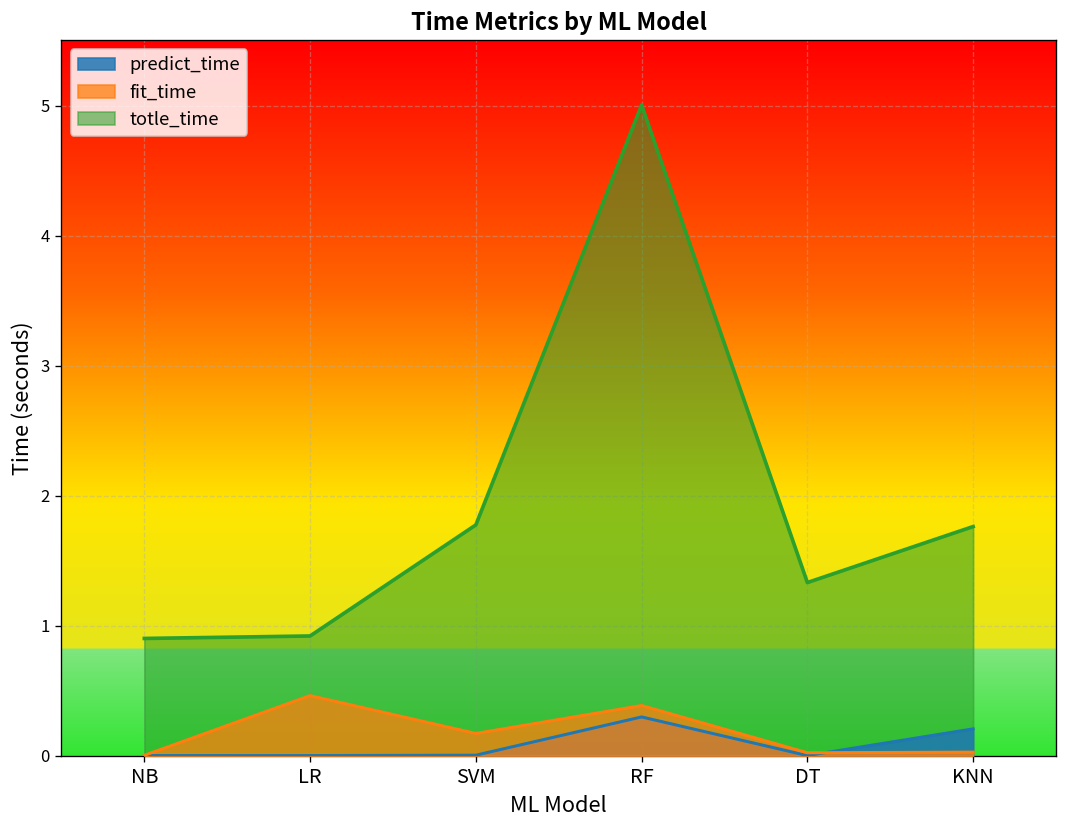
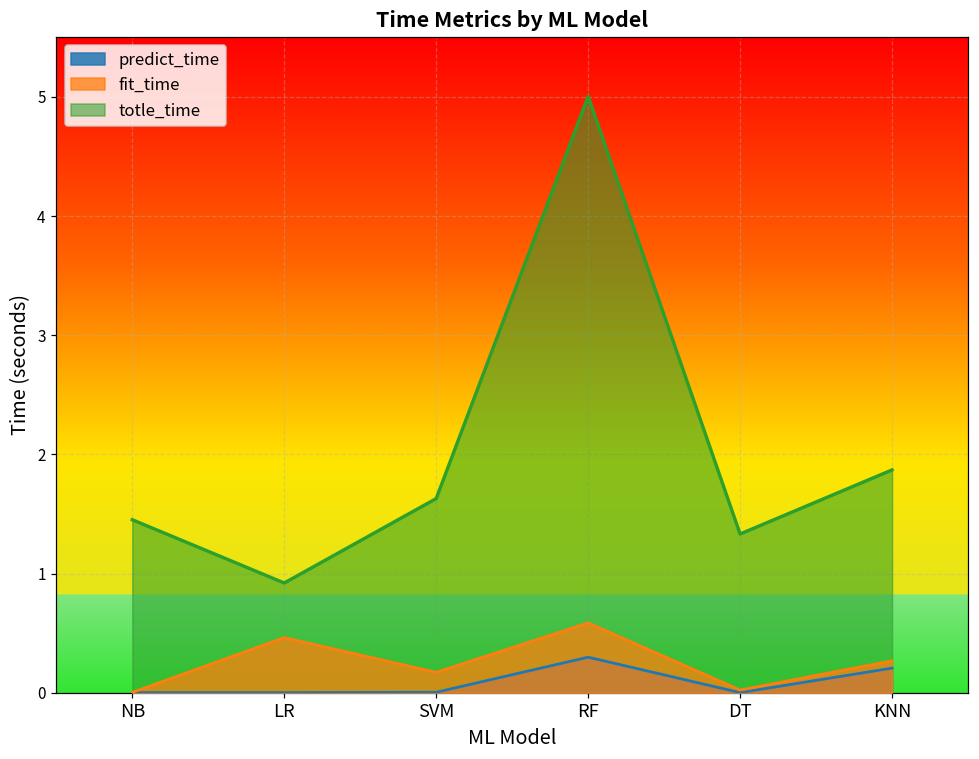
  {
    "predict_time": {
      "LR": 0.00,
      "SVM": 0.00,
      "RF": 0.30,
      "KNN": 0.21
    },
    "fit_time": {
      "LR": 0.46,
      "SVM": 0.17,
-     "RF": 0.39,
-     "KNN": 0.03
+     "RF": 0.59,
+     "KNN": 0.27
    },
    "totle_time": {
-     "NB": 0.90,
+     "NB": 1.45,
      "LR": 0.92,
-     "SVM": 1.78,
+     "SVM": 1.63,
      "RF": 5.00,
      "DT": 1.33,
-     "KNN": 1.76
+     "KNN": 1.87
    }
  }
